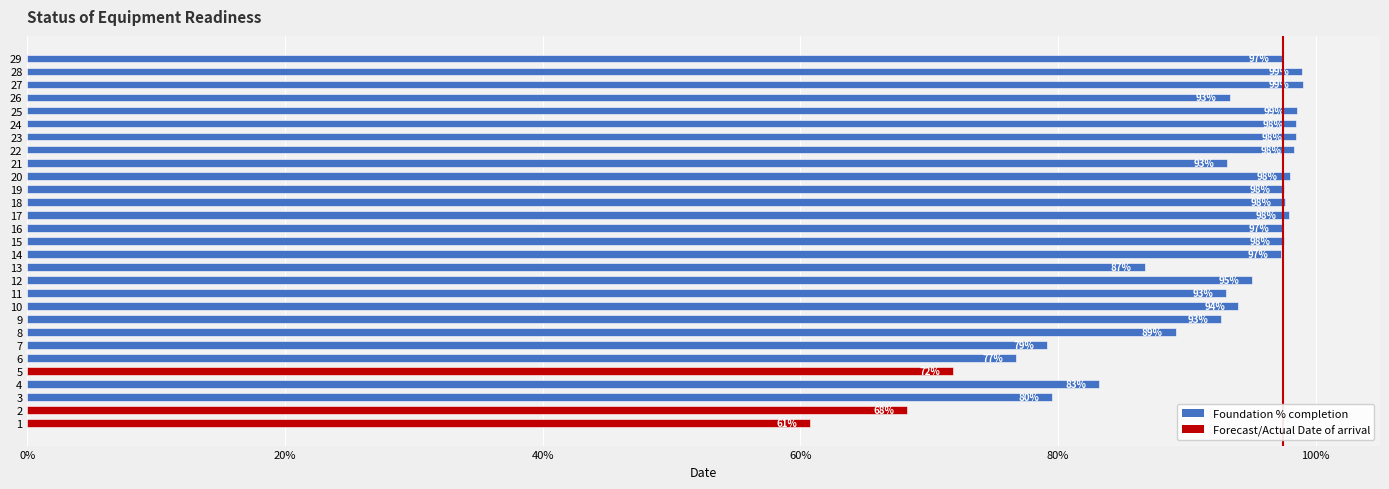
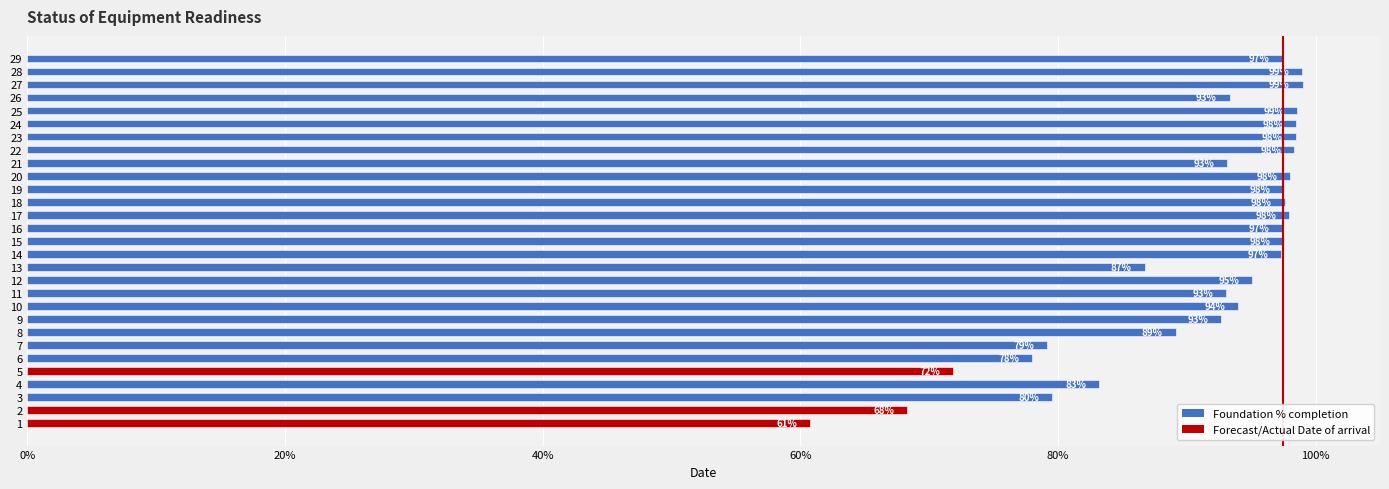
  {
    "28": "99%",
    "27": "99%",
    "21": "93%",
    "20": "98%",
    "19": "98%",
    "18": "98%",
    "17": "98%",
    "16": "97%",
    "15": "98%",
    "14": "97%",
    "13": "87%",
    "12": "95%",
    "11": "93%",
    "10": "94%",
    "9": "93%",
    "8": "89%",
    "7": "79%",
-   "6": "77%",
+   "6": "78%",
    "5": "72%",
    "4": "83%",
    "3": "80%",
    "2": "68%",
    "1": "61%"
  }
